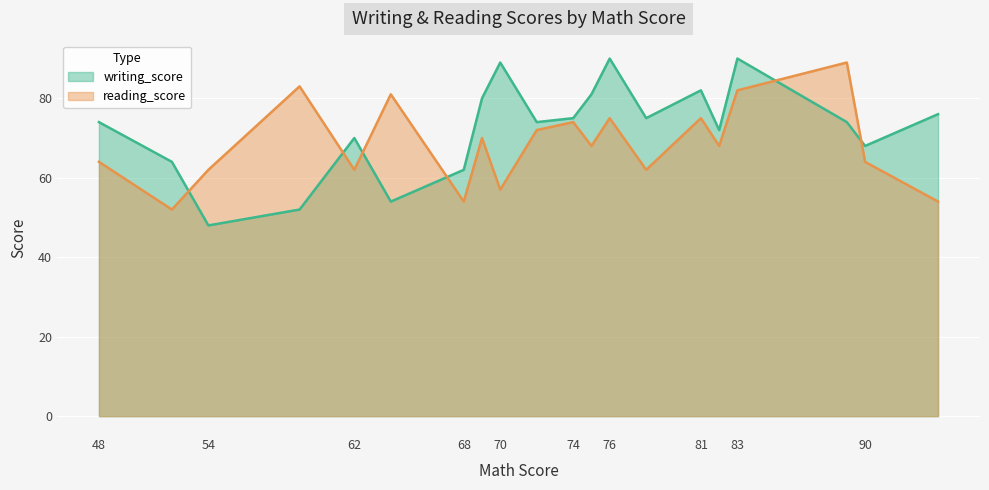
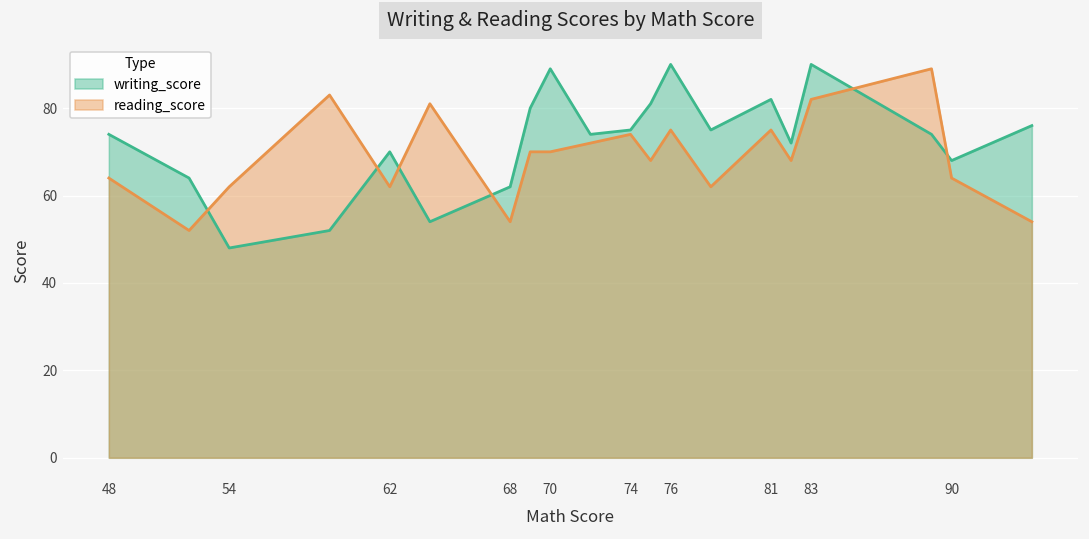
  {
    "writing_score": {
      "48": 74,
      "54": 48,
      "62": 70,
      "68": 62,
      "70": 89,
      "74": 75,
      "76": 90,
      "81": 82,
      "83": 90,
      "90": 68
    },
    "reading_score": {
      "48": 64,
      "54": 62,
      "62": 62,
      "68": 54,
-     "70": 57,
+     "70": 70,
      "74": 74,
      "76": 75,
      "81": 75,
      "83": 82,
      "90": 64
    }
  }
